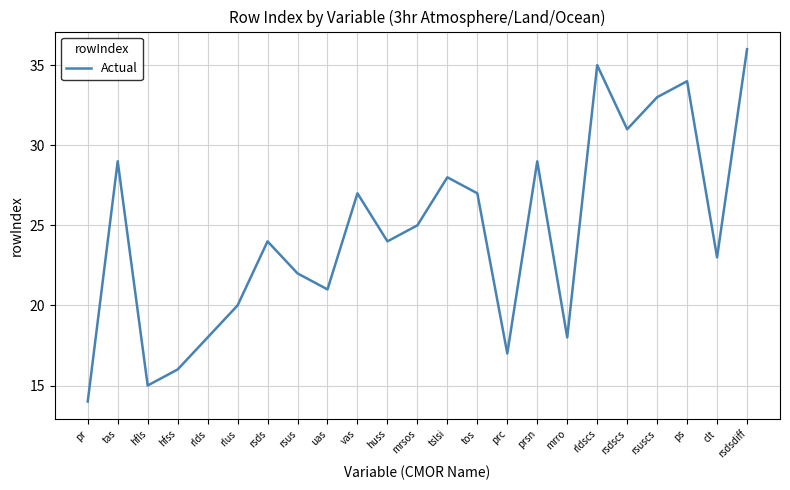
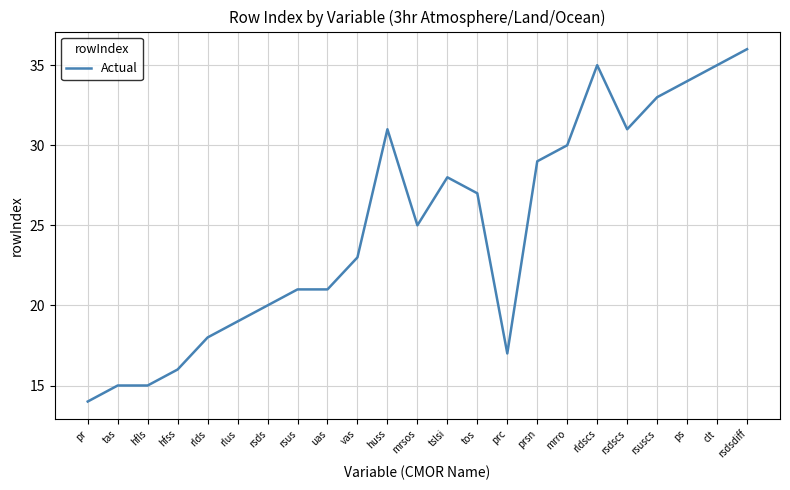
  {
    "pr": 14,
-   "tas": 29,
+   "tas": 15,
    "hfls": 15,
    "hfss": 16,
    "rlds": 18,
-   "rlus": 20,
-   "rsds": 24,
-   "rsus": 22,
+   "rlus": 19,
+   "rsds": 20,
+   "rsus": 21,
    "uas": 21,
-   "vas": 27,
-   "huss": 24,
+   "vas": 23,
+   "huss": 31,
    "mrsos": 25,
    "tslsi": 28,
    "tos": 27,
    "prc": 17,
    "prsn": 29,
-   "mrro": 18,
+   "mrro": 30,
    "rldscs": 35,
    "rsdscs": 31,
    "rsuscs": 33,
    "ps": 34,
-   "clt": 23,
+   "clt": 35,
    "rsdsdiff": 36
  }
